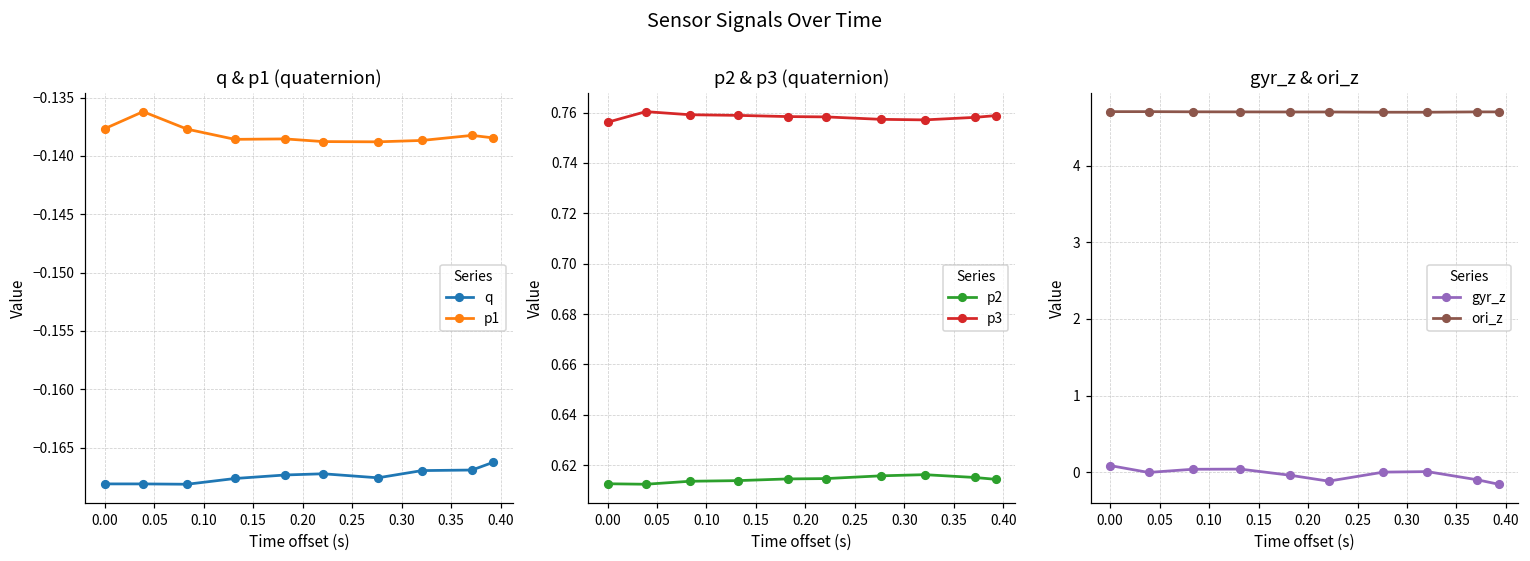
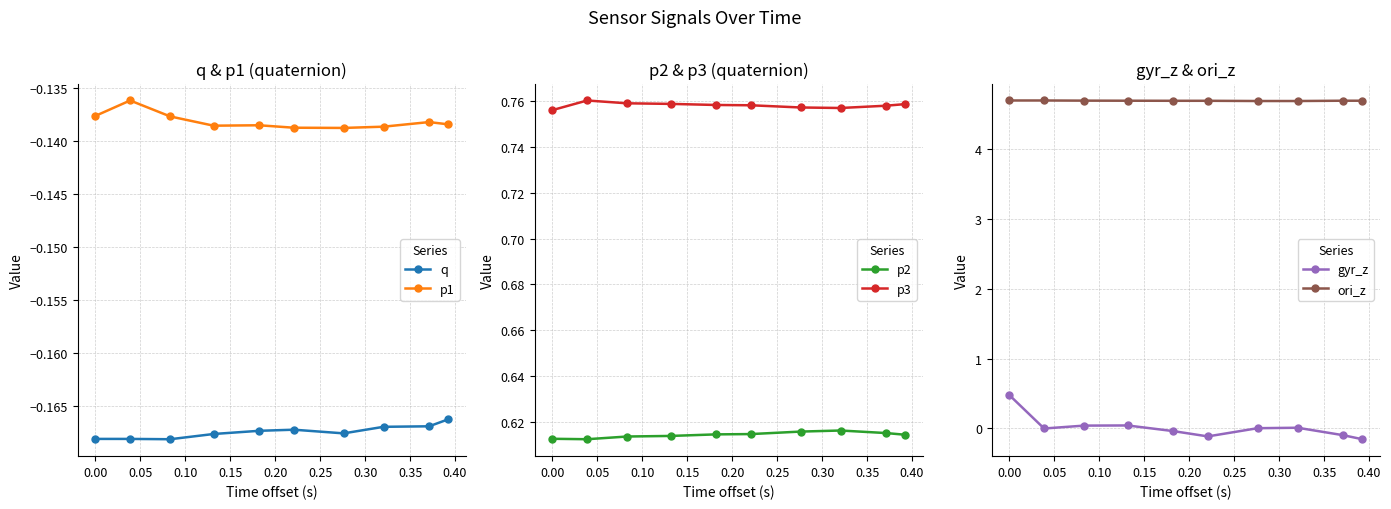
  {
    "q & p1 (quaternion)": {
      "q": {
        "0.00": -0.1681
      },
      "p1": {
        "0.00": -0.1377
      }
    },
    "p2 & p3 (quaternion)": {
      "p2": {
        "0.00": 0.613
      },
      "p3": {
        "0.00": 0.756
      }
    },
    "gyr_z & ori_z": {
      "gyr_z": {
-       "0.00": 0.1
+       "0.00": 0.5
      },
      "ori_z": {
        "0.00": 4.7
      }
    }
  }
